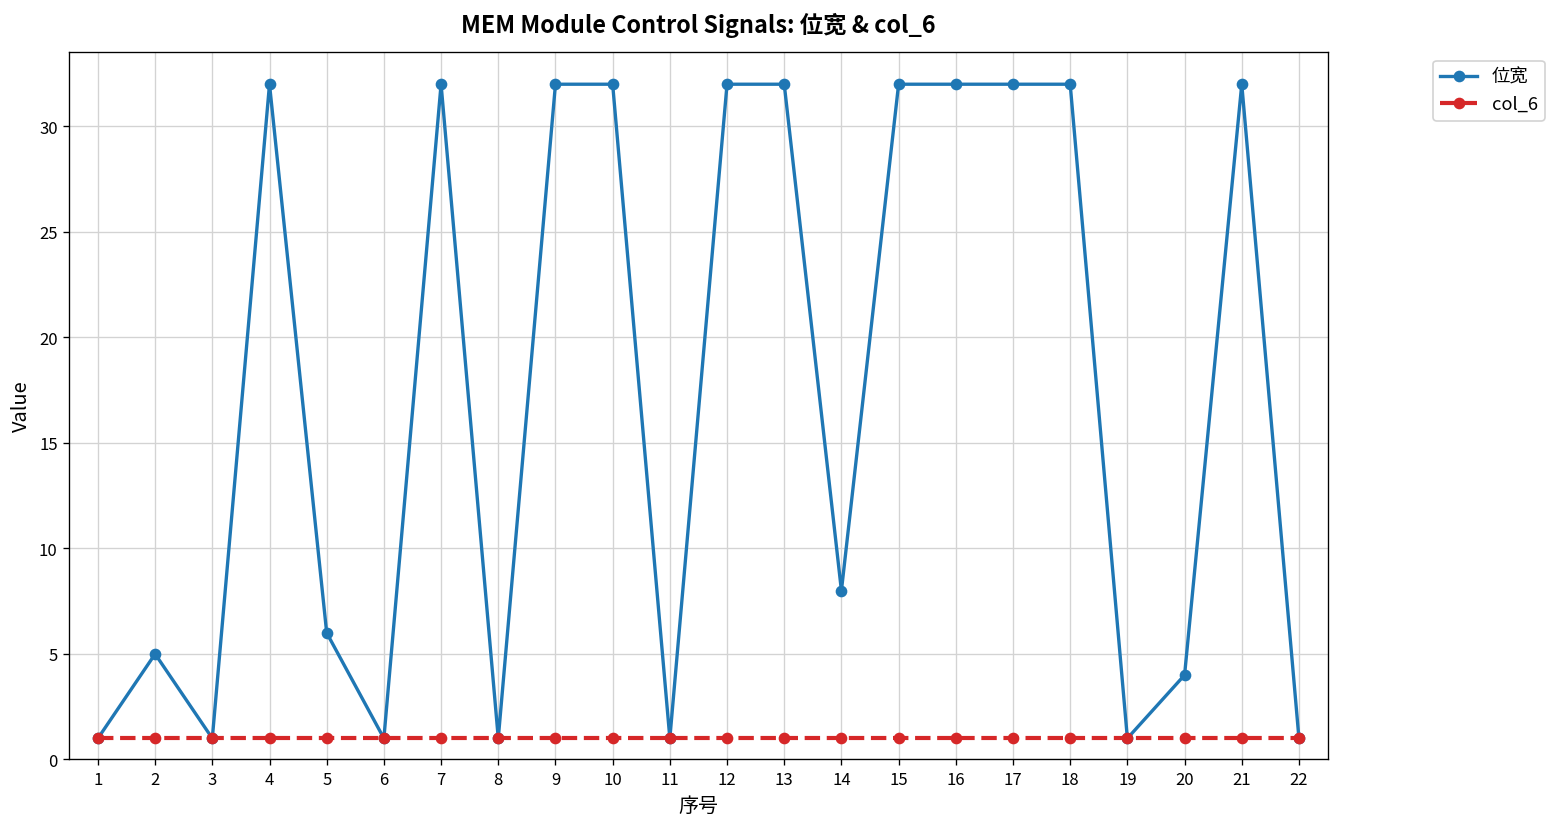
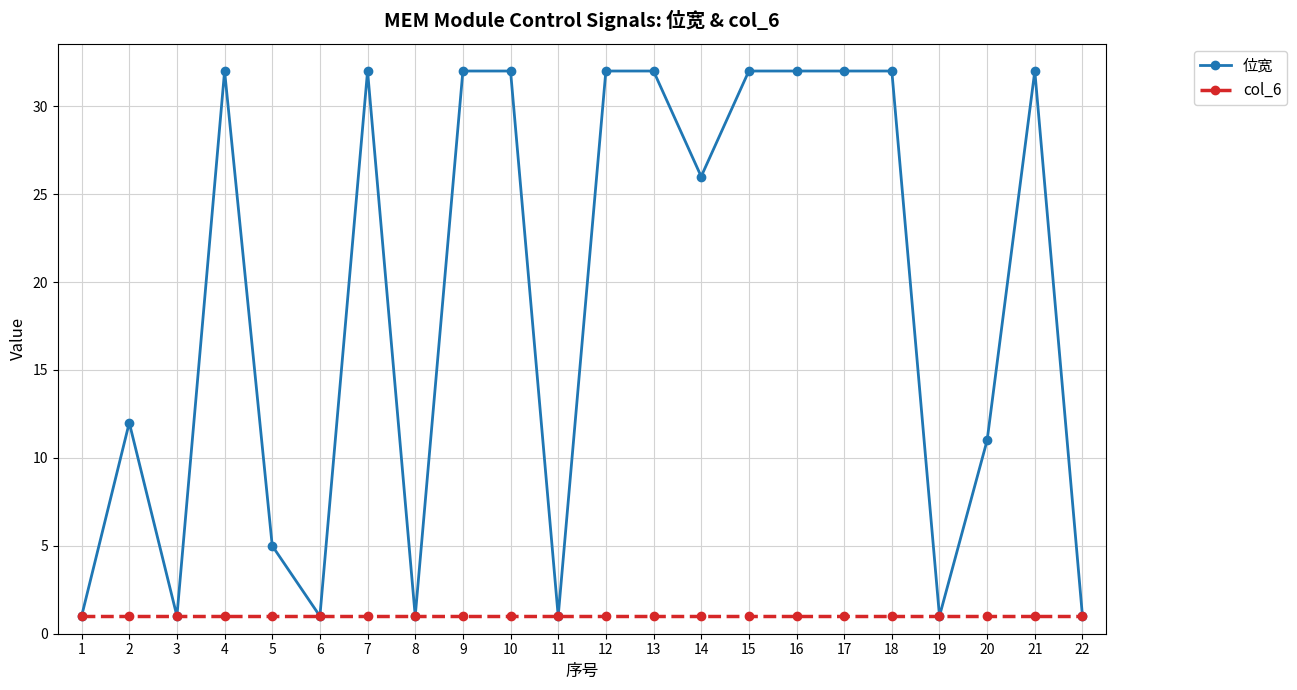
  {
    "位宽": {
-     "2": 5,
+     "2": 12,
      "4": 32,
-     "5": 6,
+     "5": 5,
      "7": 32,
      "9": 32,
      "10": 32,
      "12": 32,
      "13": 32,
-     "14": 8,
+     "14": 26,
      "15": 32,
      "16": 32,
      "17": 32,
      "18": 32,
-     "20": 4,
+     "20": 11,
      "21": 32
    },
    "col_6": {
      "2": 1,
      "4": 1,
      "5": 1,
      "7": 1,
      "9": 1,
      "10": 1,
      "12": 1,
      "13": 1,
      "14": 1,
      "15": 1,
      "16": 1,
      "17": 1,
      "18": 1,
      "20": 1,
      "21": 1
    }
  }
